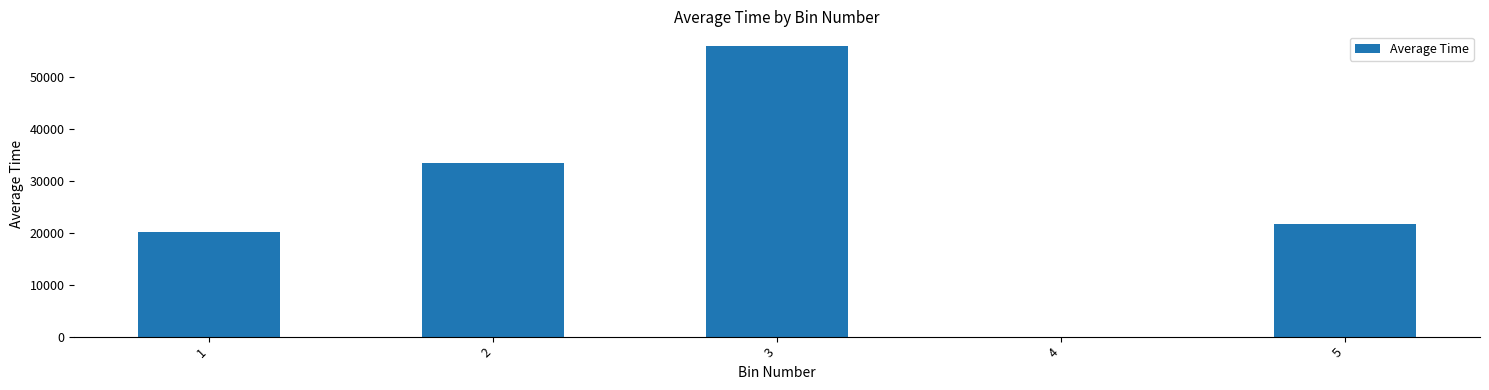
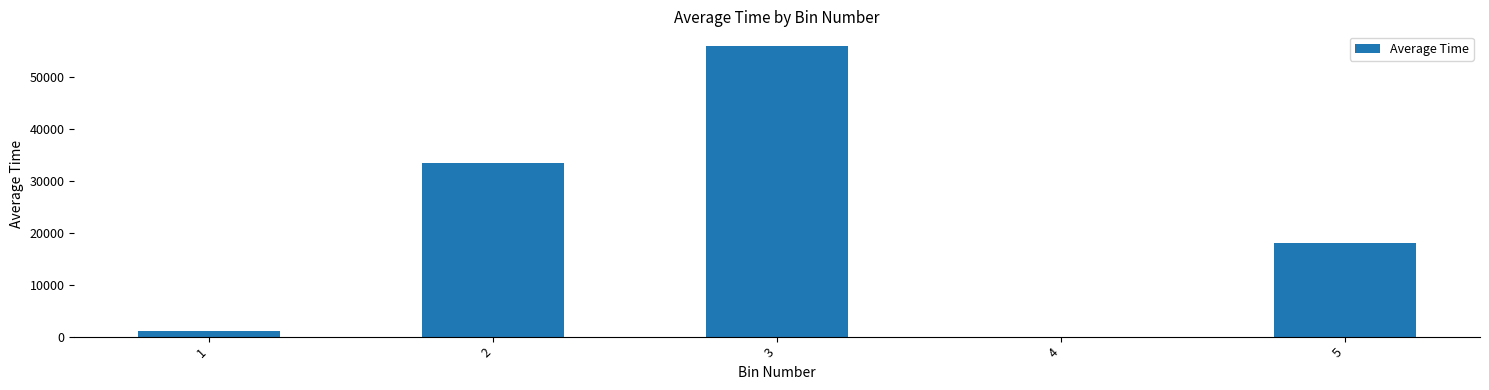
  {
-   "1": 20000,
+   "1": 1000,
    "2": 33000,
    "3": 56000,
    "4": 0,
-   "5": 22000
+   "5": 18000
  }
